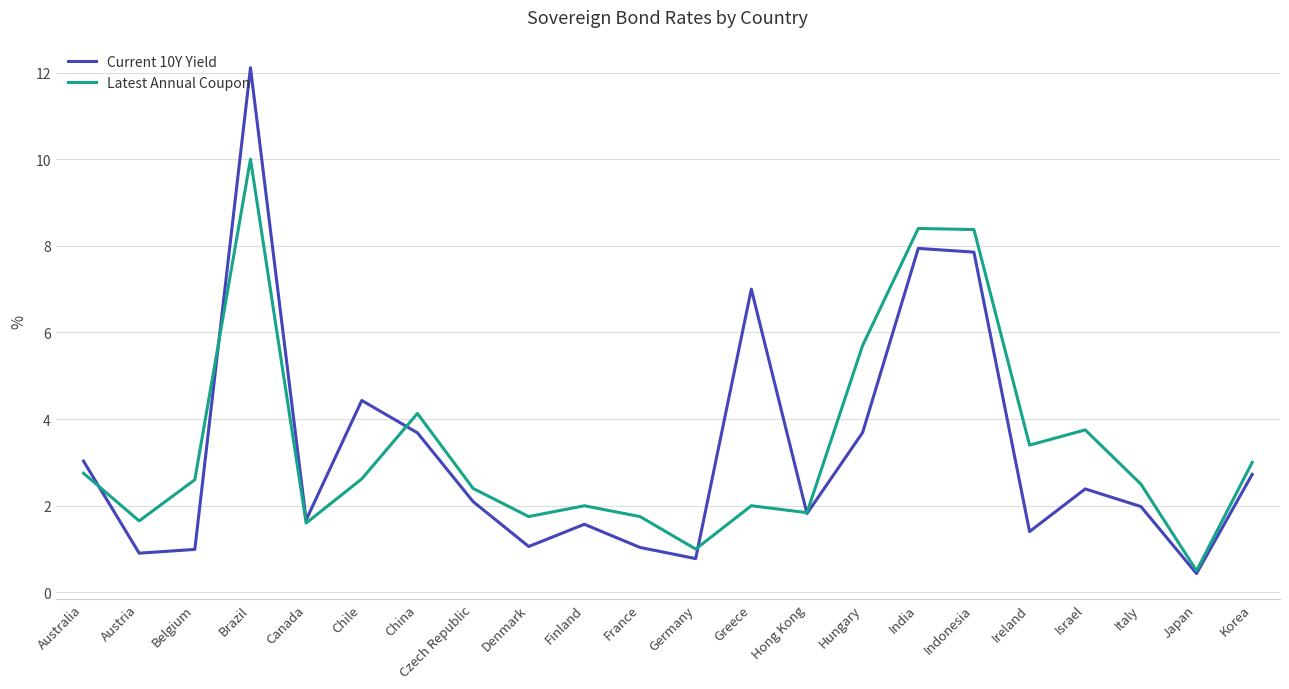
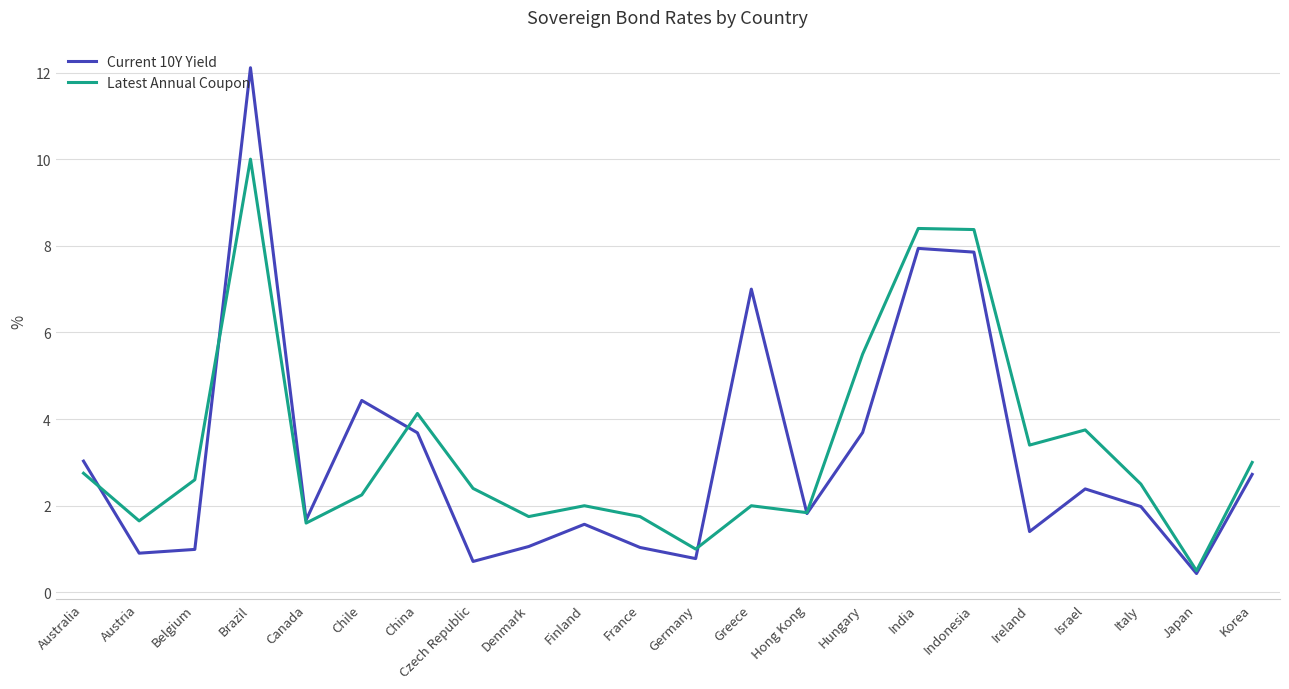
  {
    "Current 10Y Yield": {
      "Australia": 3.0,
      "Austria": 0.9,
      "Belgium": 1.0,
      "Brazil": 12.1,
      "Canada": 1.7,
      "Chile": 4.4,
      "China": 3.7,
-     "Czech Republic": 2.1,
+     "Czech Republic": 0.7,
      "Denmark": 1.1,
      "Finland": 1.6,
      "France": 1.0,
      "Germany": 0.8,
      "Greece": 7.0,
      "Hungary": 3.7,
      "India": 7.9,
      "Indonesia": 7.9,
      "Ireland": 1.4,
      "Israel": 2.4,
      "Italy": 2.0,
      "Japan": 0.4,
      "Korea": 2.7
    },
    "Latest Annual Coupon": {
      "Australia": 2.8,
      "Austria": 1.7,
      "Belgium": 2.6,
      "Brazil": 10.0,
      "Canada": 1.6,
-     "Chile": 2.6,
+     "Chile": 2.3,
      "China": 4.1,
      "Czech Republic": 2.4,
      "Denmark": 1.8,
      "Finland": 2.0,
      "France": 1.8,
      "Germany": 1.0,
      "Greece": 2.0,
-     "Hungary": 5.7,
+     "Hungary": 5.5,
      "India": 8.4,
      "Indonesia": 8.4,
      "Ireland": 3.4,
      "Israel": 3.8,
      "Italy": 2.5,
      "Japan": 0.5,
      "Korea": 3.0
    }
  }
